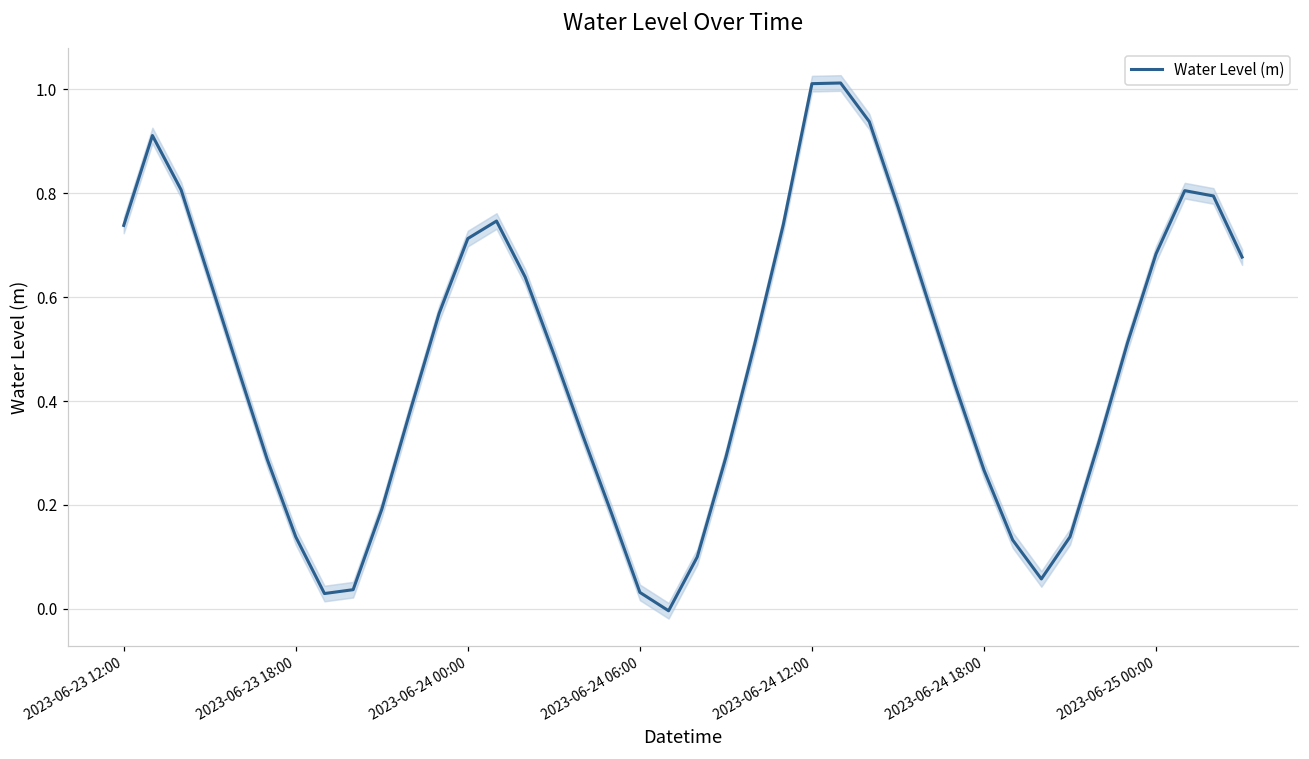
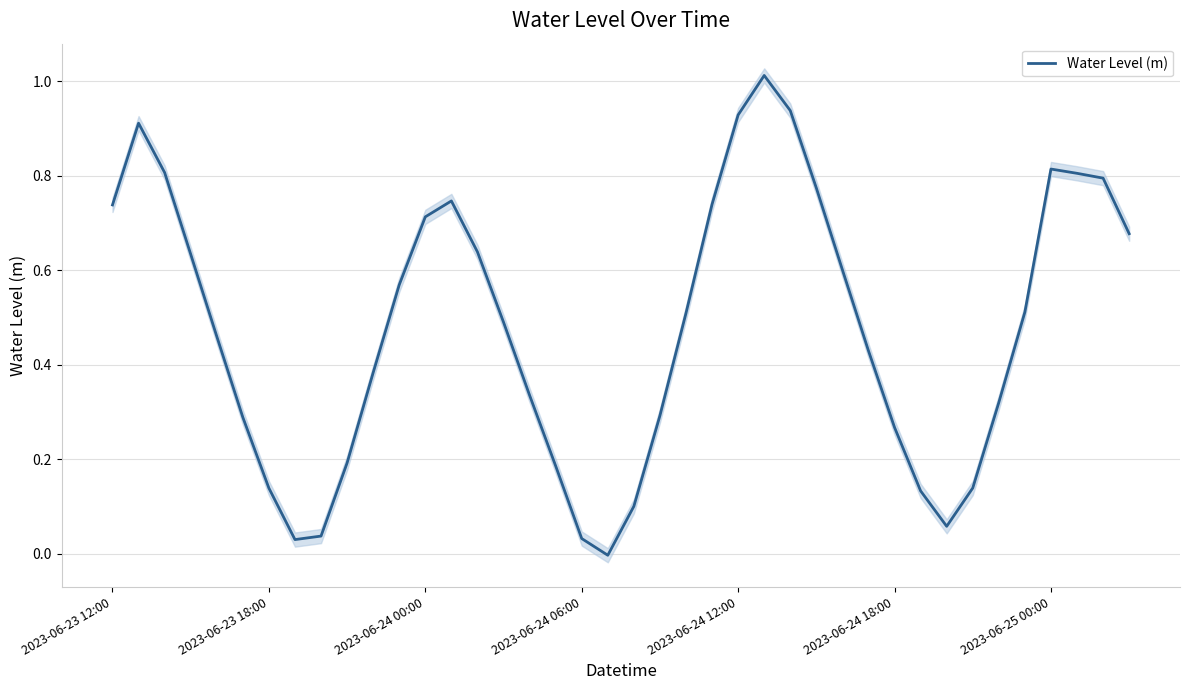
  {
    "Water Level (m)": {
      "2023-06-23 12:00": 0.74,
      "2023-06-23 18:00": 0.14,
      "2023-06-24 00:00": 0.71,
      "2023-06-24 06:00": 0.03,
-     "2023-06-24 12:00": 1.01,
+     "2023-06-24 12:00": 0.93,
      "2023-06-24 18:00": 0.27,
-     "2023-06-25 00:00": 0.68
+     "2023-06-25 00:00": 0.81
    }
  }
